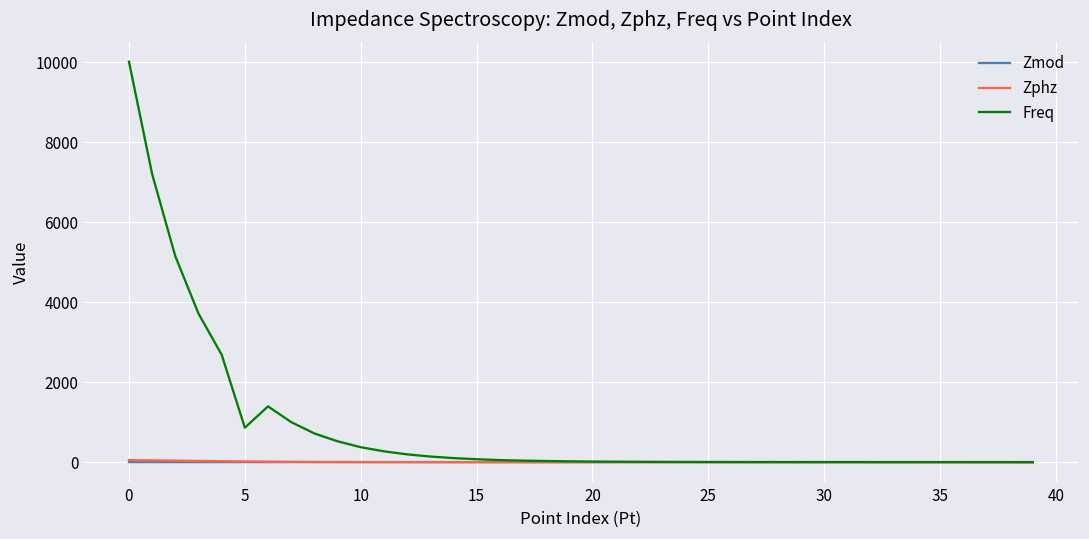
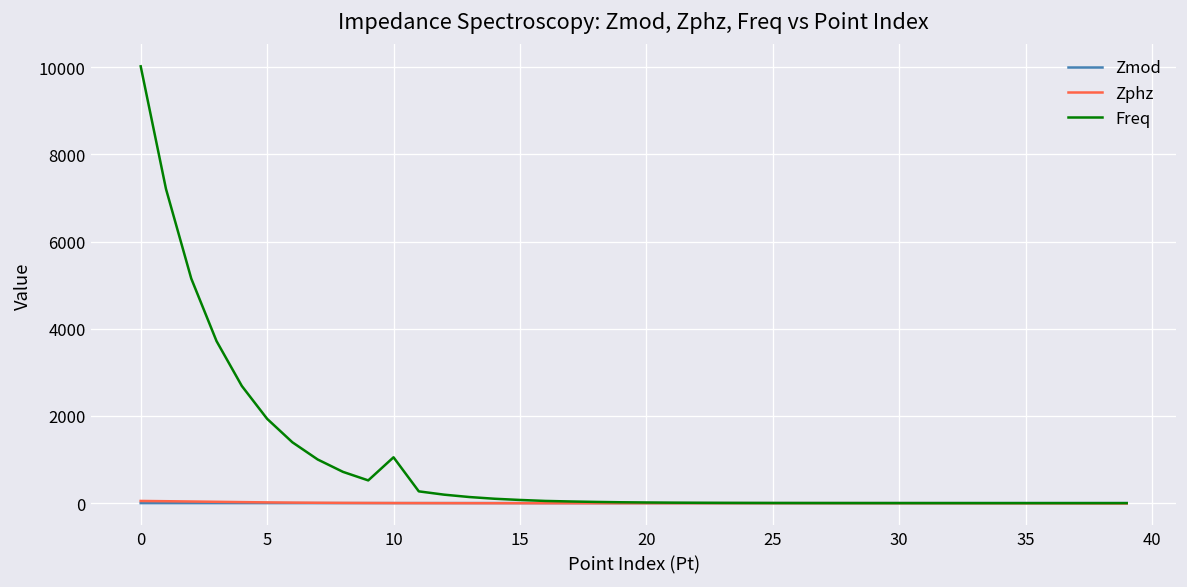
  {
    "Freq": {
      "0": 10000,
-     "5": 900,
-     "10": 400,
+     "5": 1900,
+     "10": 1100,
      "15": 100
    }
  }
